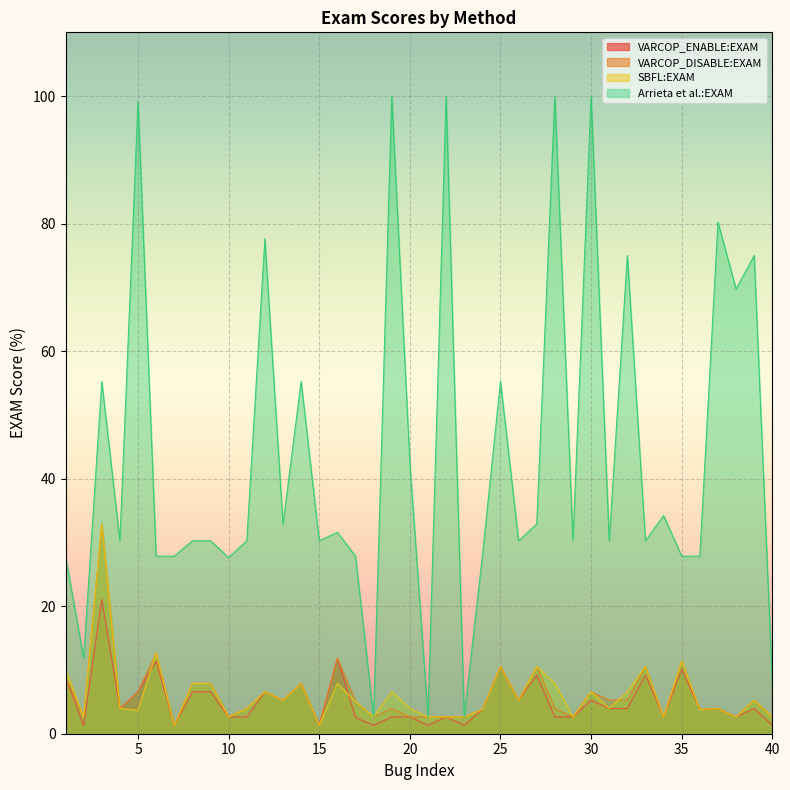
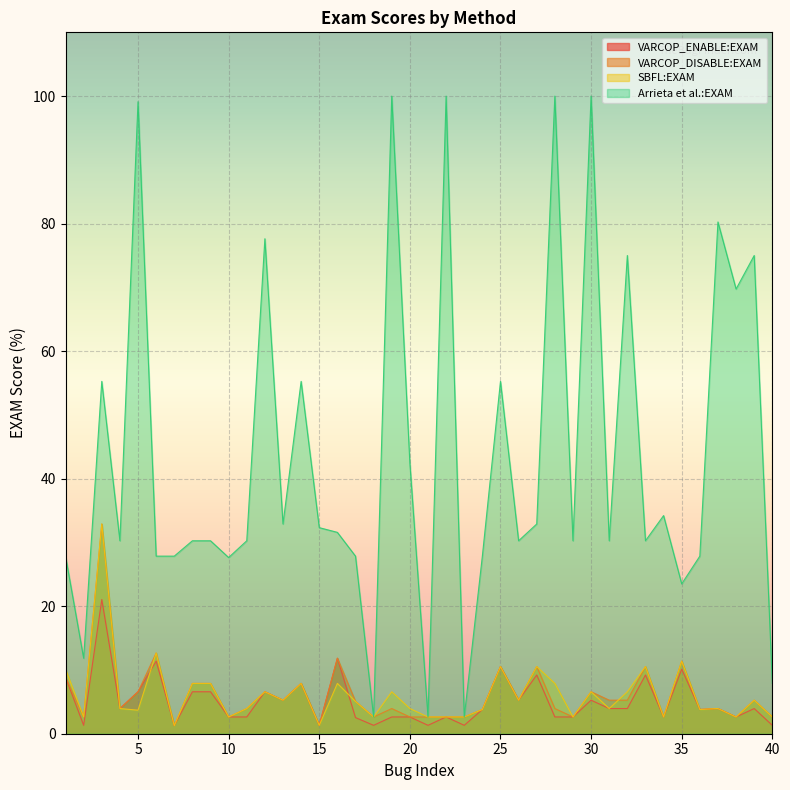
  {
    "SBFL:EXAM": {
      "5": 4,
      "20": 4
    },
    "Arrieta et al.:EXAM": {
      "5": 99,
      "10": 28,
-     "15": 30,
+     "15": 32,
      "20": 42,
      "25": 55,
      "30": 100,
-     "35": 28,
+     "35": 24,
      "40": 8
    }
  }
